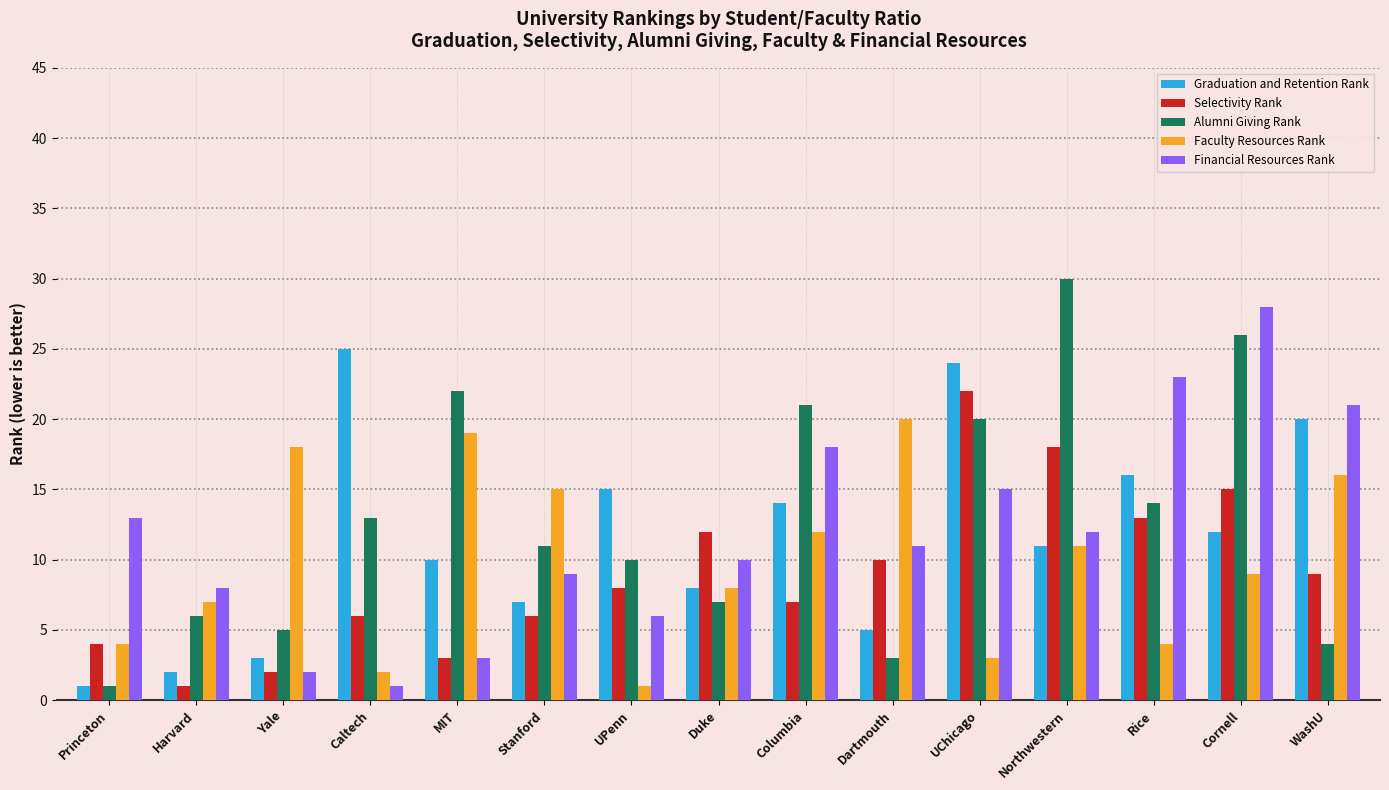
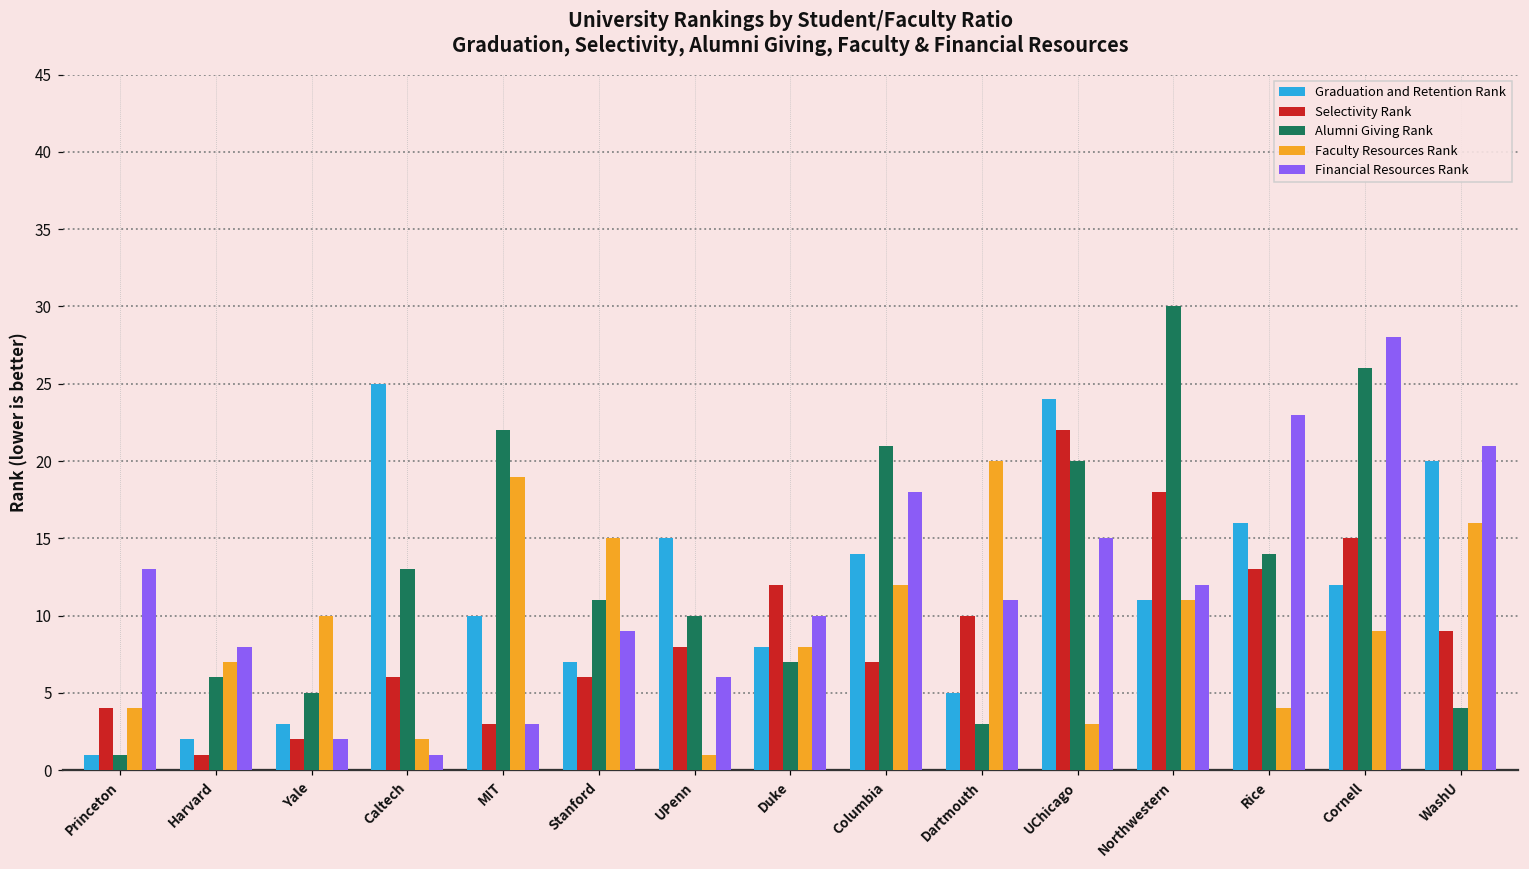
  {
    "Graduation and Retention Rank": {
      "Princeton": 1,
      "Harvard": 2,
      "Yale": 3,
      "Caltech": 25,
      "MIT": 10,
      "Stanford": 7,
      "UPenn": 15,
      "Duke": 8,
      "Columbia": 14,
      "Dartmouth": 5,
      "UChicago": 24,
      "Northwestern": 11,
      "Rice": 16,
      "Cornell": 12,
      "WashU": 20
    },
    "Selectivity Rank": {
      "Princeton": 4,
      "Harvard": 1,
      "Yale": 2,
      "Caltech": 6,
      "MIT": 3,
      "Stanford": 6,
      "UPenn": 8,
      "Duke": 12,
      "Columbia": 7,
      "Dartmouth": 10,
      "UChicago": 22,
      "Northwestern": 18,
      "Rice": 13,
      "Cornell": 15,
      "WashU": 9
    },
    "Alumni Giving Rank": {
      "Princeton": 1,
      "Harvard": 6,
      "Yale": 5,
      "Caltech": 13,
      "MIT": 22,
      "Stanford": 11,
      "UPenn": 10,
      "Duke": 7,
      "Columbia": 21,
      "Dartmouth": 3,
      "UChicago": 20,
      "Northwestern": 30,
      "Rice": 14,
      "Cornell": 26,
      "WashU": 4
    },
    "Faculty Resources Rank": {
      "Princeton": 4,
      "Harvard": 7,
-     "Yale": 18,
+     "Yale": 10,
      "Caltech": 2,
      "MIT": 19,
      "Stanford": 15,
      "UPenn": 1,
      "Duke": 8,
      "Columbia": 12,
      "Dartmouth": 20,
      "UChicago": 3,
      "Northwestern": 11,
      "Rice": 4,
      "Cornell": 9,
      "WashU": 16
    },
    "Financial Resources Rank": {
      "Princeton": 13,
      "Harvard": 8,
      "Yale": 2,
      "Caltech": 1,
      "MIT": 3,
      "Stanford": 9,
      "UPenn": 6,
      "Duke": 10,
      "Columbia": 18,
      "Dartmouth": 11,
      "UChicago": 15,
      "Northwestern": 12,
      "Rice": 23,
      "Cornell": 28,
      "WashU": 21
    }
  }
